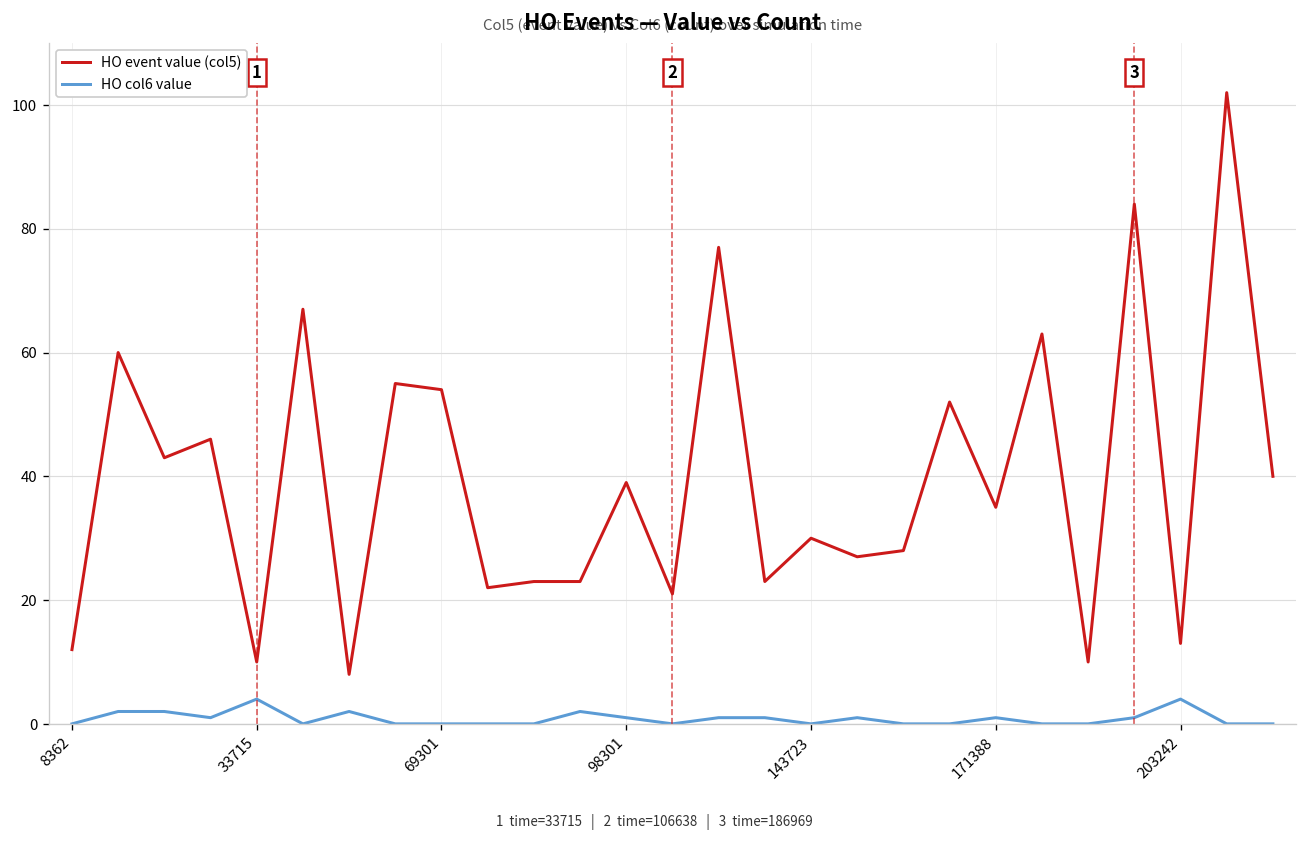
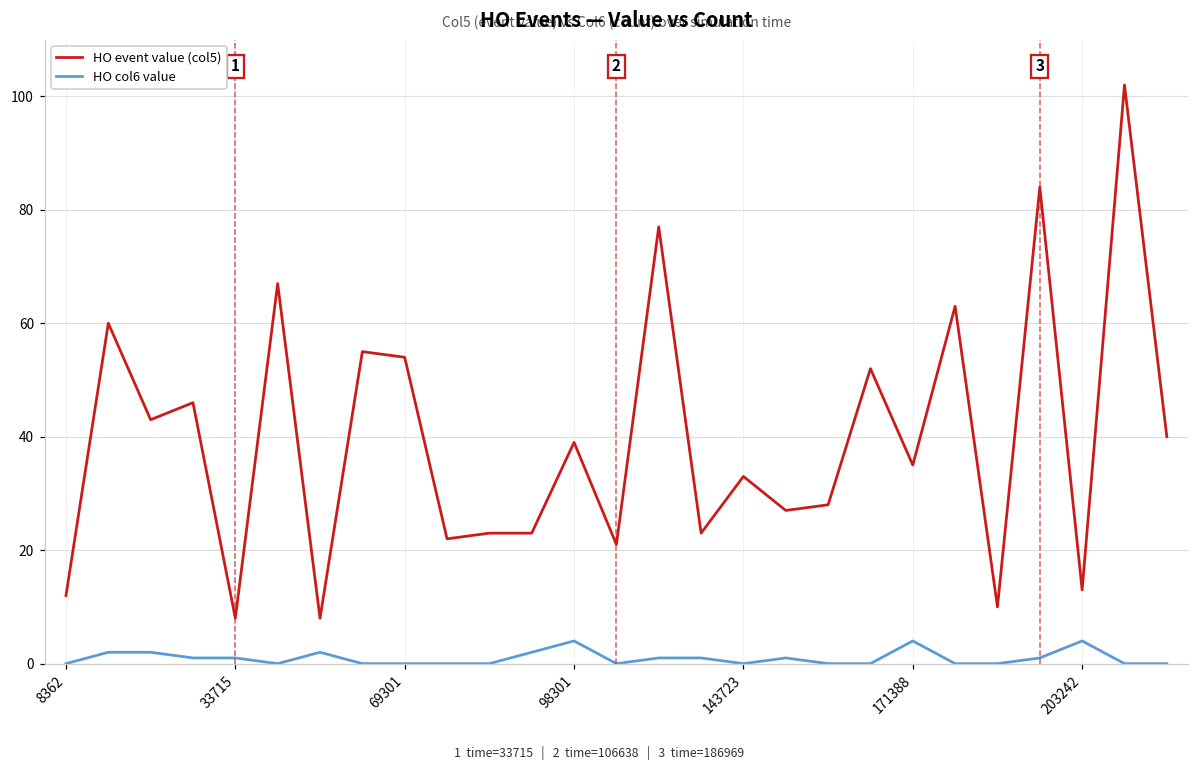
  {
    "HO event value (col5)": {
      "8362": 12,
-     "33715": 10,
+     "33715": 8,
      "69301": 54,
      "98301": 39,
-     "143723": 30,
+     "143723": 33,
      "171388": 35,
      "203242": 13
    },
    "HO col6 value": {
      "8362": 0,
-     "33715": 4,
+     "33715": 1,
      "69301": 0,
-     "98301": 1,
+     "98301": 4,
      "143723": 0,
-     "171388": 1,
+     "171388": 4,
      "203242": 4
    }
  }
